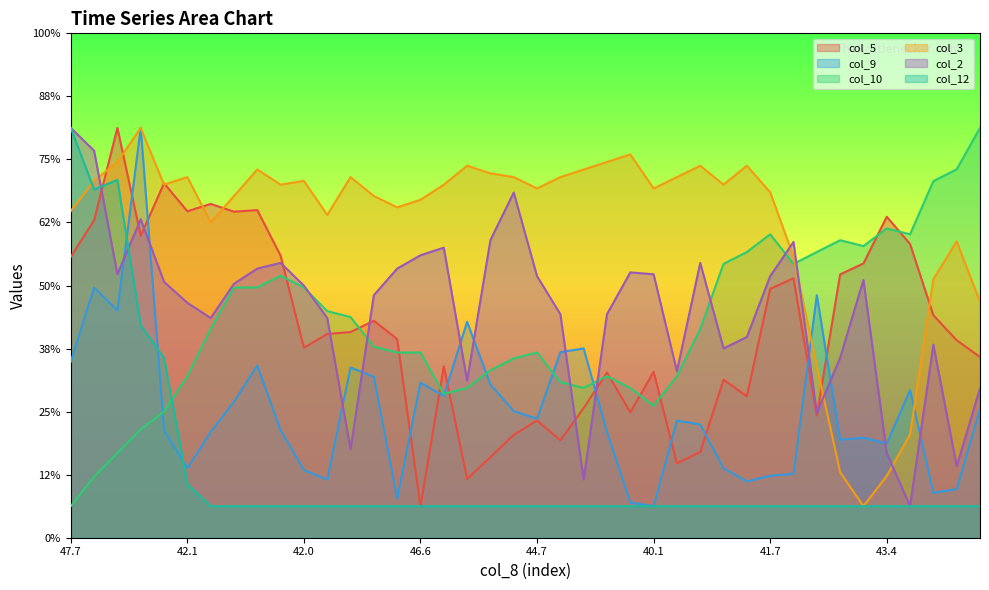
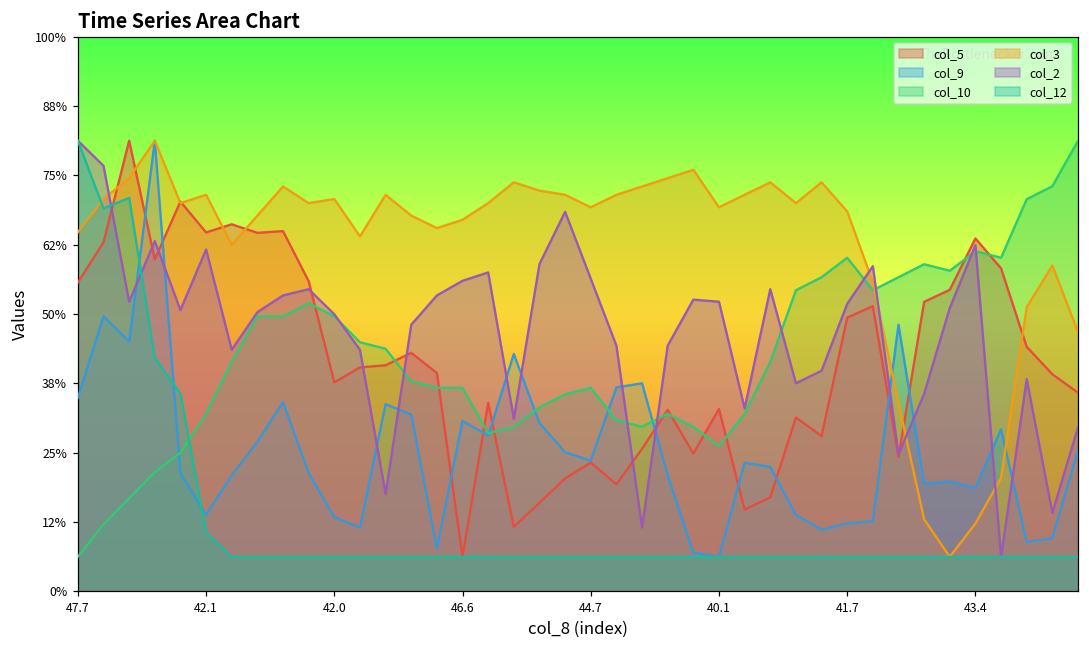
  {
    "col_2": {
-     "42.1": "47%",
+     "42.1": "62%",
      "46.6": "56%",
-     "44.7": "52%",
+     "44.7": "56%",
      "40.1": "52%",
      "41.7": "52%",
-     "43.4": "17%"
+     "43.4": "62%"
    }
  }
